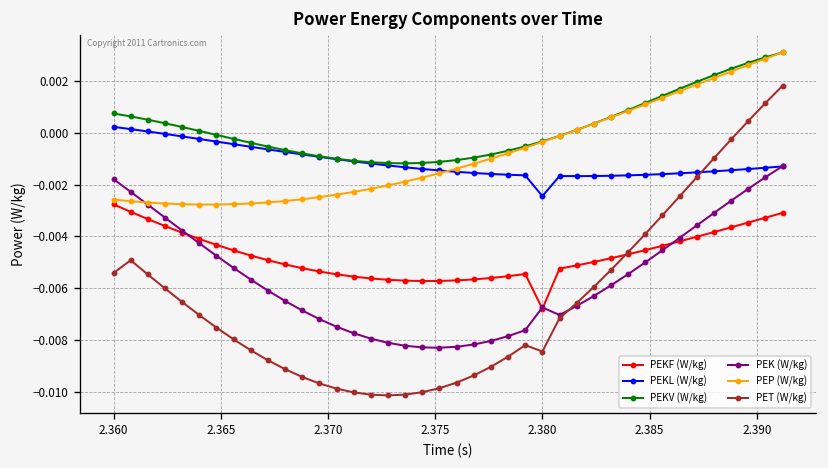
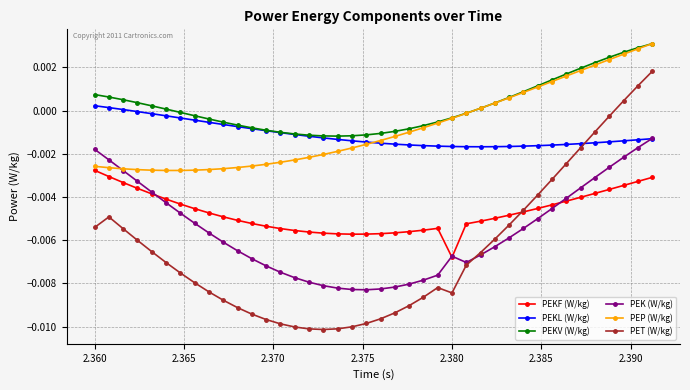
  {
    "PEKF (W/kg)": {
      "2.360": -0.0028
    },
    "PEKL (W/kg)": {
      "2.360": 0.0002,
-     "2.380": -0.0024
+     "2.380": -0.0017
    },
    "PEKV (W/kg)": {
      "2.360": 0.0007
    },
    "PEK (W/kg)": {
      "2.360": -0.0018
    },
    "PEP (W/kg)": {
      "2.360": -0.0026
    },
    "PET (W/kg)": {
      "2.360": -0.0054,
      "2.380": -0.0084
    }
  }
